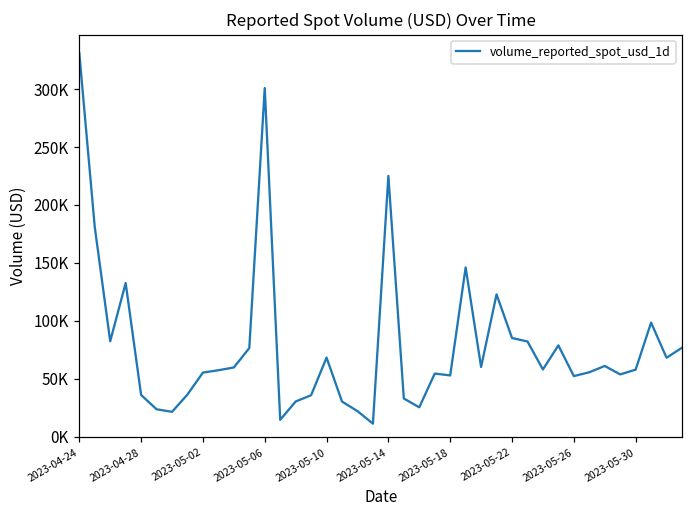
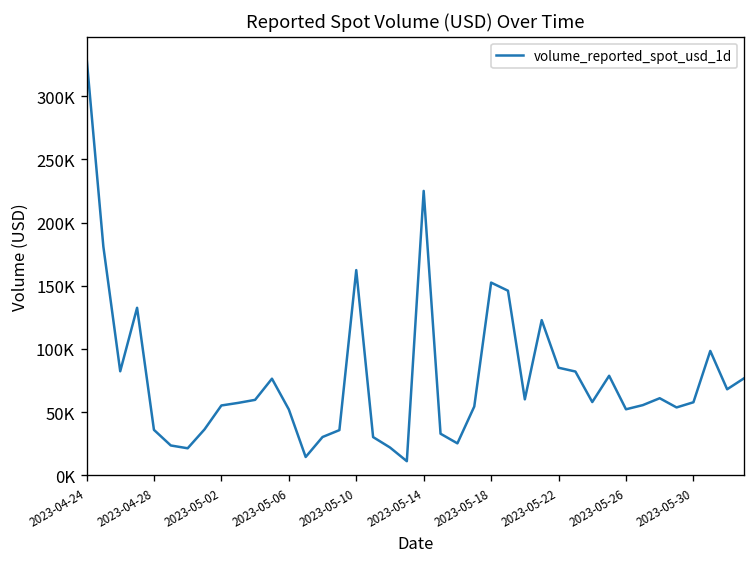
  {
    "2023-04-24": 331000,
    "2023-04-28": 36000,
    "2023-05-02": 55000,
-   "2023-05-06": 301000,
-   "2023-05-10": 68000,
+   "2023-05-06": 52000,
+   "2023-05-10": 162000,
    "2023-05-14": 225000,
-   "2023-05-18": 53000,
+   "2023-05-18": 153000,
    "2023-05-22": 85000,
    "2023-05-26": 52000,
    "2023-05-30": 58000
  }
